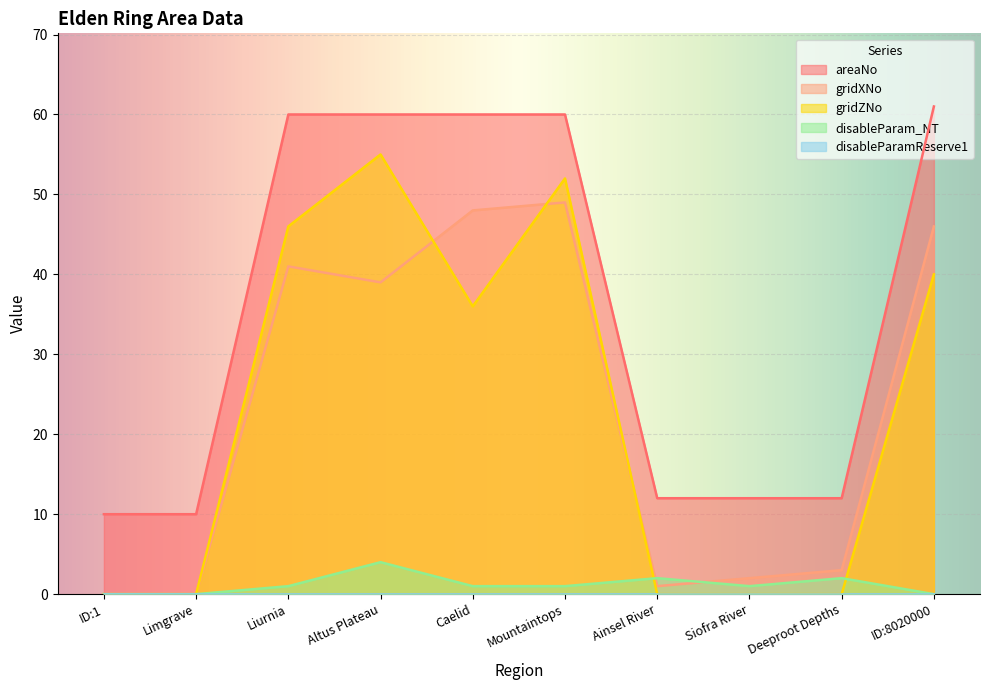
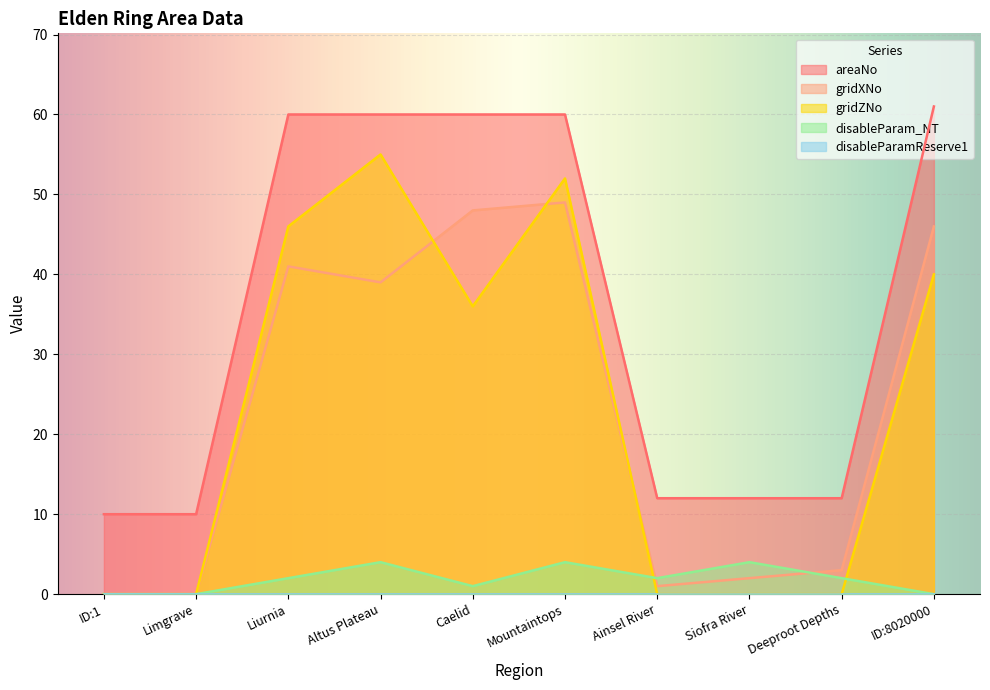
  {
    "gridZNo": {
      "Liurnia": 46,
      "Altus Plateau": 55,
      "Caelid": 36,
      "Mountaintops": 52,
      "ID:8020000": 40
    },
    "disableParam_NT": {
-     "Liurnia": 1,
+     "Liurnia": 2,
      "Altus Plateau": 4,
      "Caelid": 1,
-     "Mountaintops": 1,
+     "Mountaintops": 4,
      "Ainsel River": 2,
-     "Siofra River": 1,
+     "Siofra River": 4,
      "Deeproot Depths": 2
    },
    "disableParamReserve1": {
      "Liurnia": 0,
      "Altus Plateau": 0,
      "Caelid": 0,
      "Mountaintops": 0
    }
  }
